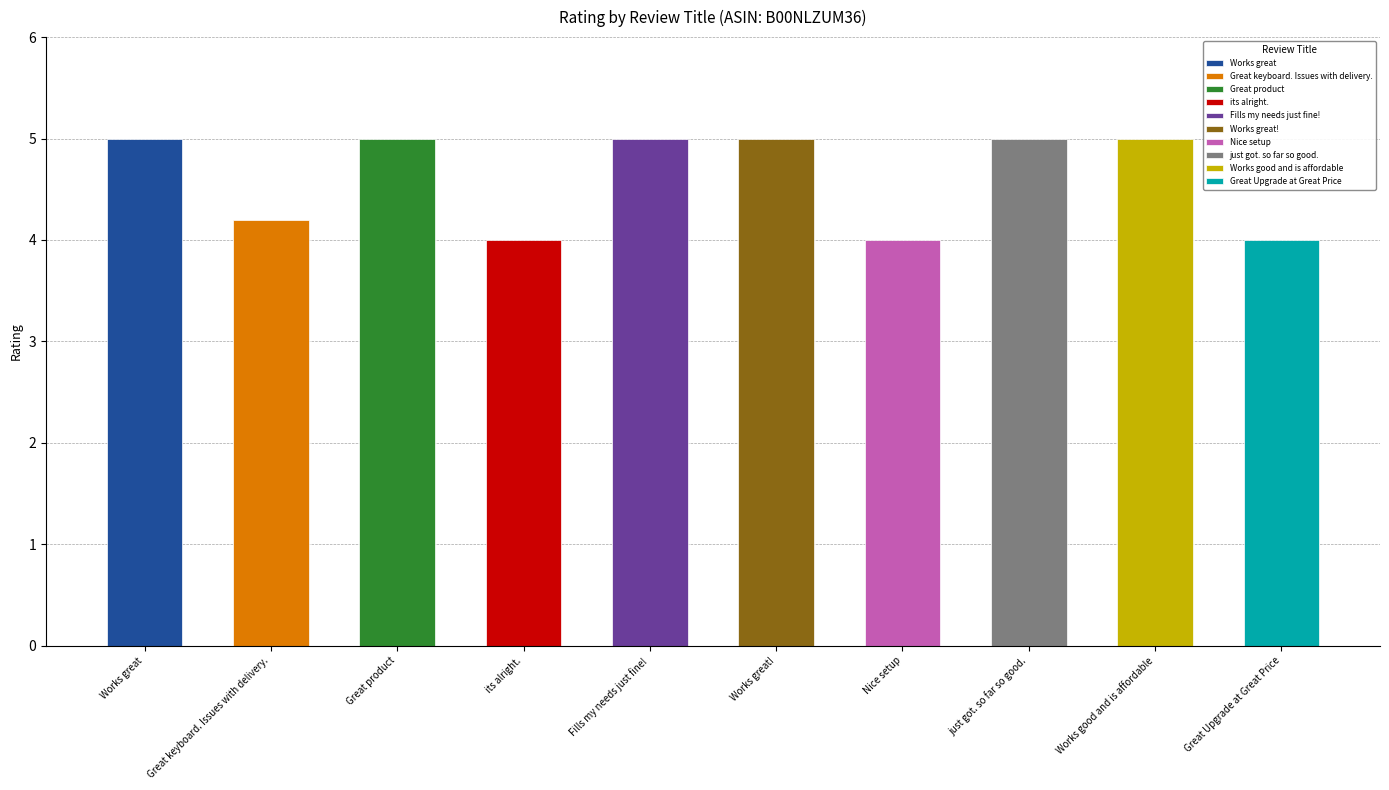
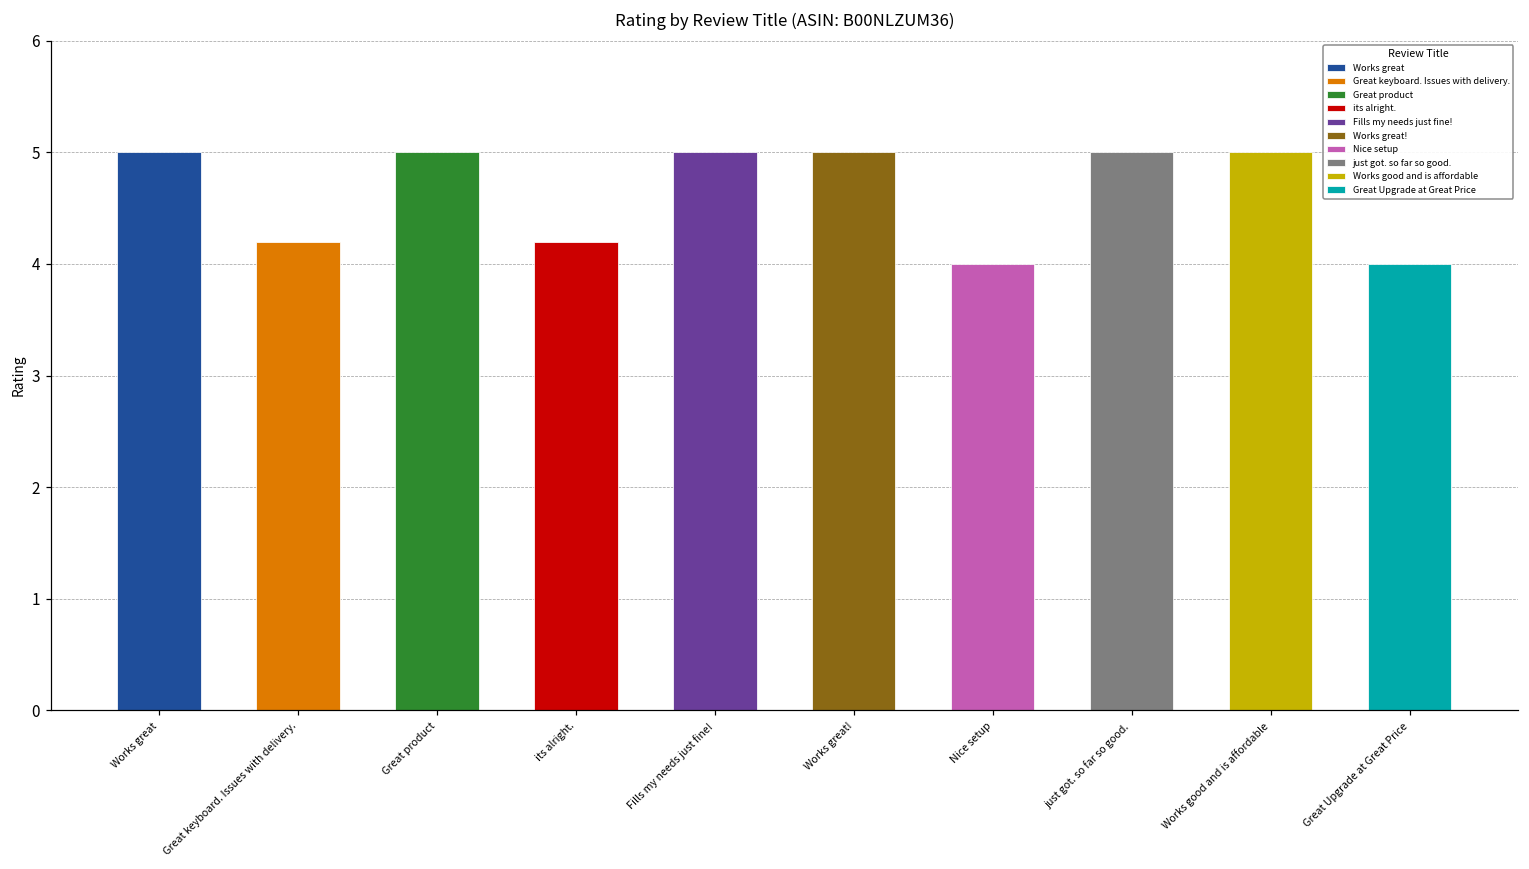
  {
    "Works great": 5.0,
    "Great keyboard. Issues with delivery.": 4.2,
    "Great product": 5.0,
-   "its alright.": 4.0,
+   "its alright.": 4.2,
    "Fills my needs just fine!": 5.0,
    "Works great!": 5.0,
    "Nice setup": 4.0,
    "just got. so far so good.": 5.0,
    "Works good and is affordable": 5.0,
    "Great Upgrade at Great Price": 4.0
  }
